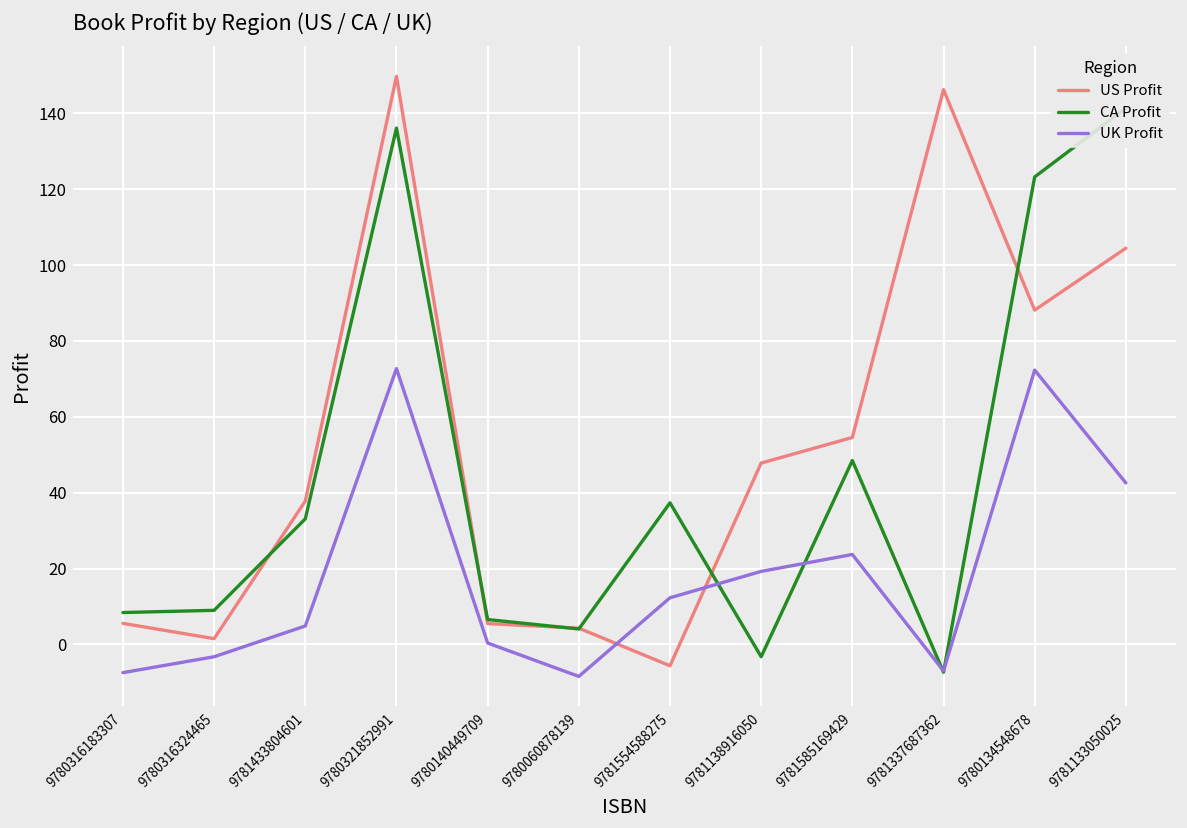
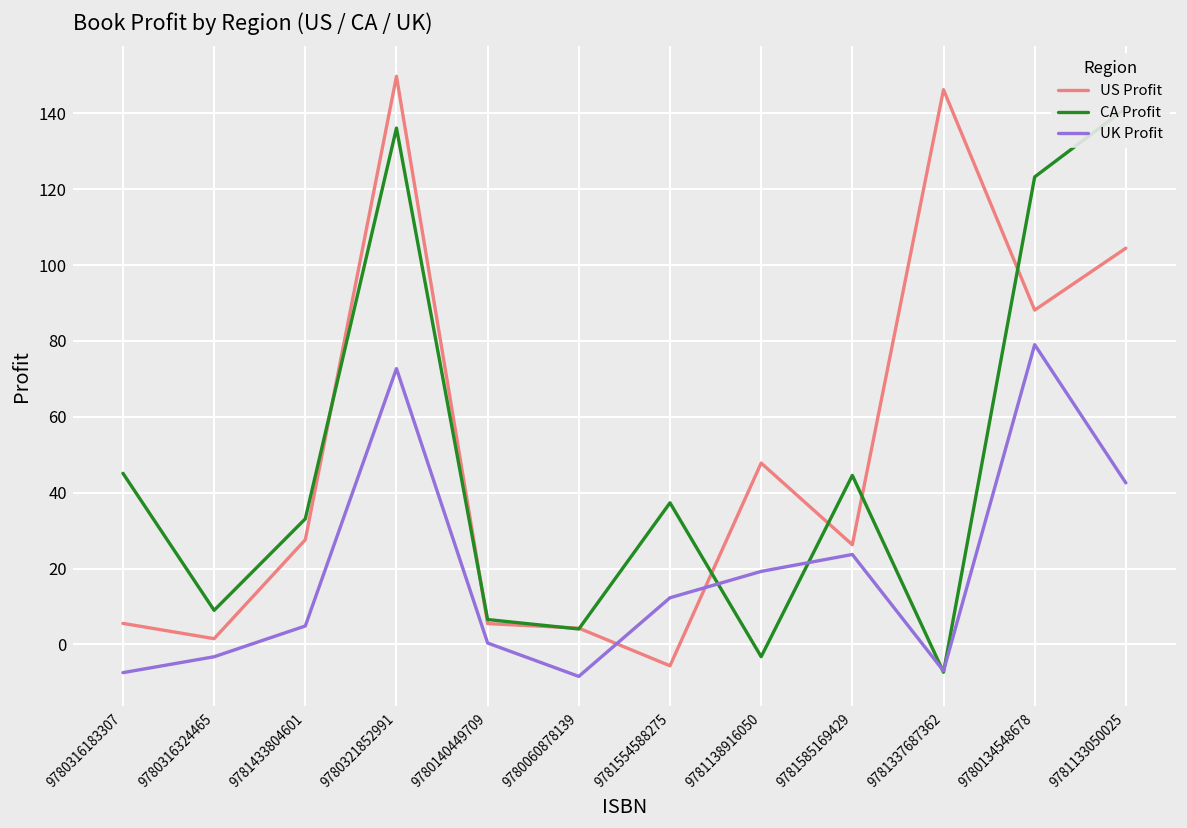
  {
    "US Profit": {
      "9780316183307": 6,
      "9780316324465": 2,
-     "9781433804601": 38,
+     "9781433804601": 28,
      "9780321852991": 150,
      "9780140449709": 6,
      "9781554588275": -6,
      "9781138916050": 48,
-     "9781585169429": 55,
+     "9781585169429": 26,
      "9781337687362": 146,
      "9780134548678": 88,
      "9781133050025": 104
    },
    "CA Profit": {
-     "9780316183307": 8,
+     "9780316183307": 45,
      "9780316324465": 9,
      "9781433804601": 33,
      "9780321852991": 136,
      "9780140449709": 7,
      "9781554588275": 37,
      "9781138916050": -3,
-     "9781585169429": 48,
+     "9781585169429": 45,
      "9780134548678": 123
    },
    "UK Profit": {
      "9780316183307": -7,
      "9780316324465": -3,
      "9781433804601": 5,
      "9780321852991": 73,
      "9780140449709": 0,
      "9780060878139": -8,
      "9781554588275": 12,
      "9781138916050": 19,
      "9781585169429": 24,
-     "9780134548678": 72,
+     "9780134548678": 79,
      "9781133050025": 43
    }
  }
